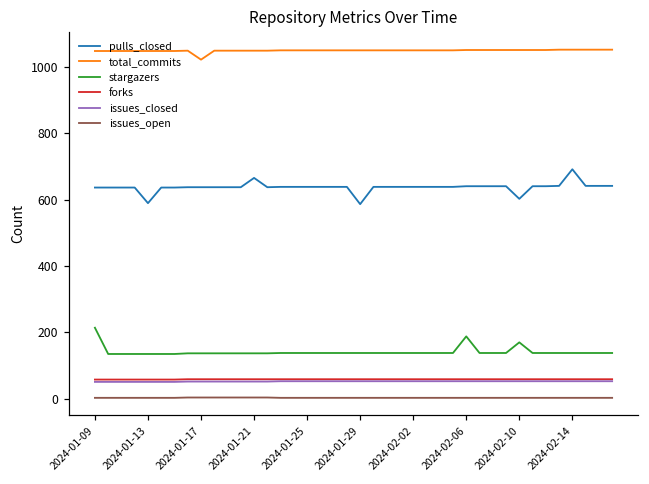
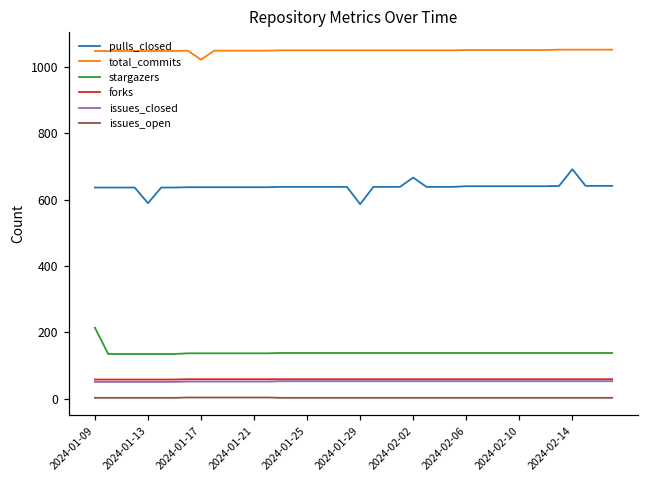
  {
    "pulls_closed": {
      "2024-01-09": 640,
      "2024-01-13": 590,
      "2024-01-17": 640,
-     "2024-01-21": 670,
+     "2024-01-21": 640,
      "2024-01-25": 640,
      "2024-01-29": 590,
-     "2024-02-02": 640,
+     "2024-02-02": 670,
      "2024-02-06": 640,
-     "2024-02-10": 600,
+     "2024-02-10": 640,
      "2024-02-14": 690
    },
    "total_commits": {
      "2024-01-09": 1050,
      "2024-01-13": 1050,
      "2024-01-17": 1020,
      "2024-01-21": 1050,
      "2024-01-25": 1050,
      "2024-01-29": 1050,
      "2024-02-02": 1050,
      "2024-02-06": 1050,
      "2024-02-10": 1050,
      "2024-02-14": 1050
    },
    "stargazers": {
      "2024-01-09": 210,
      "2024-01-13": 140,
      "2024-01-17": 140,
      "2024-01-21": 140,
      "2024-01-25": 140,
      "2024-01-29": 140,
      "2024-02-02": 140,
-     "2024-02-06": 190,
-     "2024-02-10": 170,
+     "2024-02-06": 140,
+     "2024-02-10": 140,
      "2024-02-14": 140
    },
    "issues_open": {
      "2024-01-09": 0,
      "2024-01-13": 0,
      "2024-01-17": 0,
      "2024-01-21": 0,
      "2024-01-25": 0,
      "2024-01-29": 0,
      "2024-02-02": 0,
      "2024-02-06": 0,
      "2024-02-10": 0,
      "2024-02-14": 0
    }
  }
